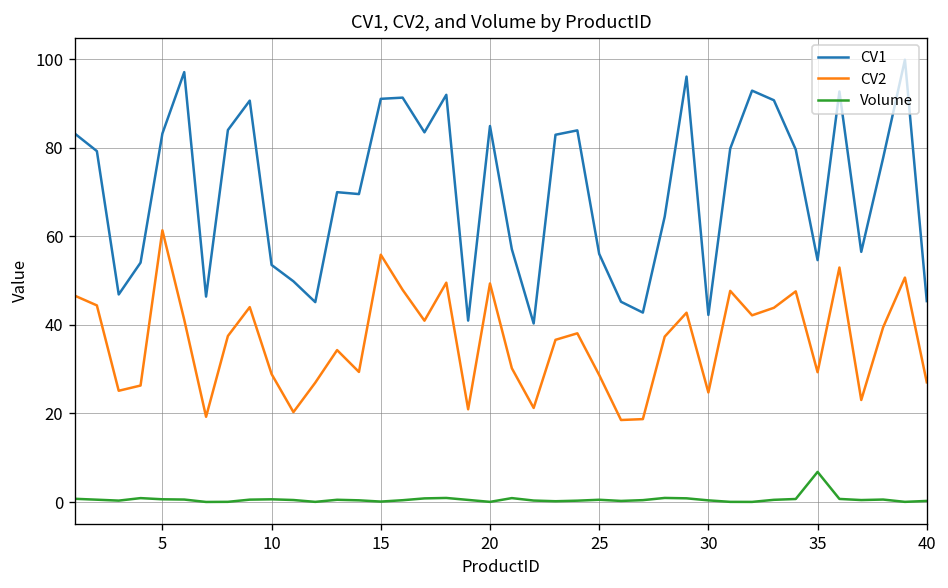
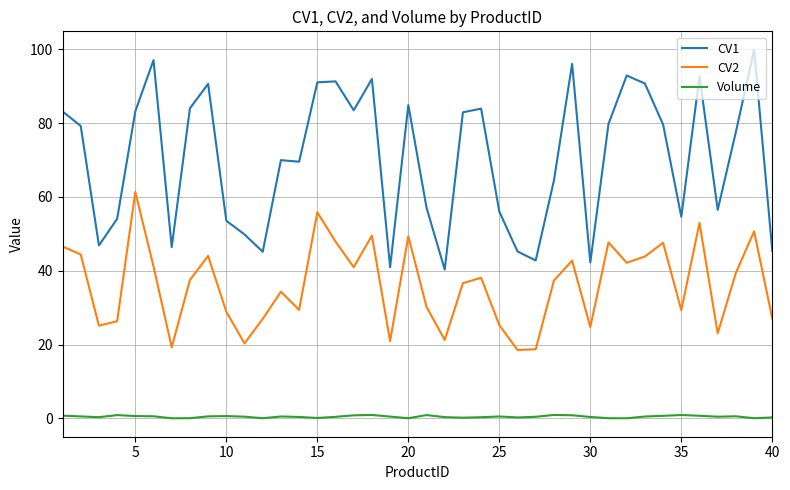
  {
    "CV1": {
      "5": 83,
      "10": 54,
      "15": 91,
      "20": 85,
      "25": 56,
      "30": 42,
      "35": 55,
      "40": 45
    },
    "CV2": {
      "5": 61,
      "10": 29,
      "15": 56,
      "20": 49,
-     "25": 29,
+     "25": 25,
      "30": 25,
      "35": 29,
      "40": 27
    },
    "Volume": {
      "5": 1,
      "10": 1,
      "15": 0,
      "20": 0,
      "25": 1,
      "30": 0,
-     "35": 7,
+     "35": 1,
      "40": 0
    }
  }
